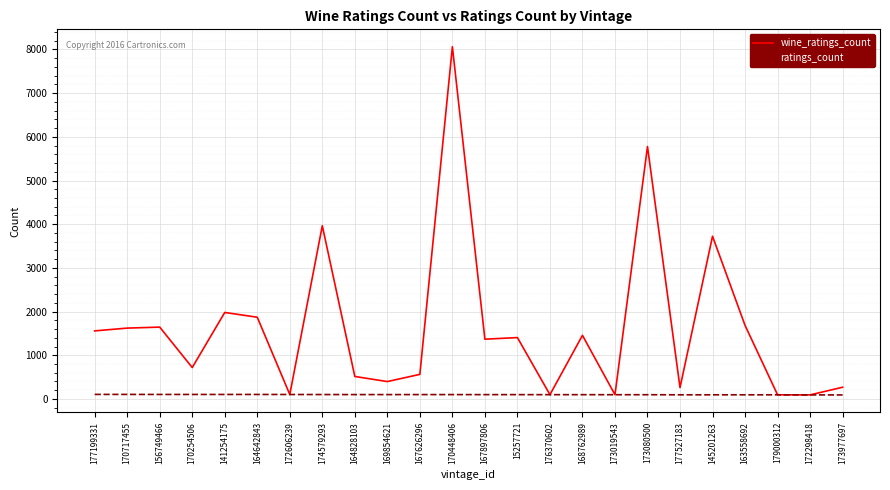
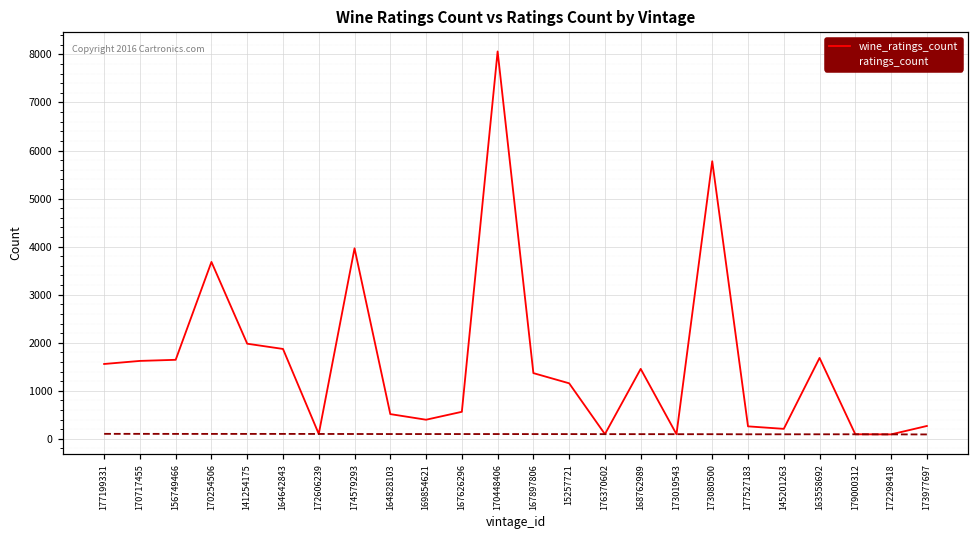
  {
    "wine_ratings_count": {
      "177199331": 1600,
      "170717455": 1600,
      "156749466": 1600,
-     "170254506": 700,
+     "170254506": 3700,
      "141254175": 2000,
      "164642843": 1900,
      "174579293": 4000,
      "164828103": 500,
      "169854621": 400,
      "167626296": 600,
      "170448406": 8100,
      "167897806": 1400,
-     "15257721": 1400,
+     "15257721": 1200,
      "168762989": 1500,
      "173080500": 5800,
      "177527183": 300,
-     "145201263": 3700,
+     "145201263": 200,
      "163558692": 1700,
      "173977697": 300
    },
    "ratings_count": {
      "177199331": 100,
      "170717455": 100,
      "156749466": 100,
      "170254506": 100,
      "141254175": 100,
      "164642843": 100,
      "174579293": 100,
      "164828103": 100,
      "169854621": 100,
      "167626296": 100,
      "170448406": 100,
      "167897806": 100,
      "15257721": 100,
      "168762989": 100,
      "173080500": 100,
      "177527183": 100,
      "145201263": 100,
      "163558692": 100,
      "173977697": 100
    }
  }
